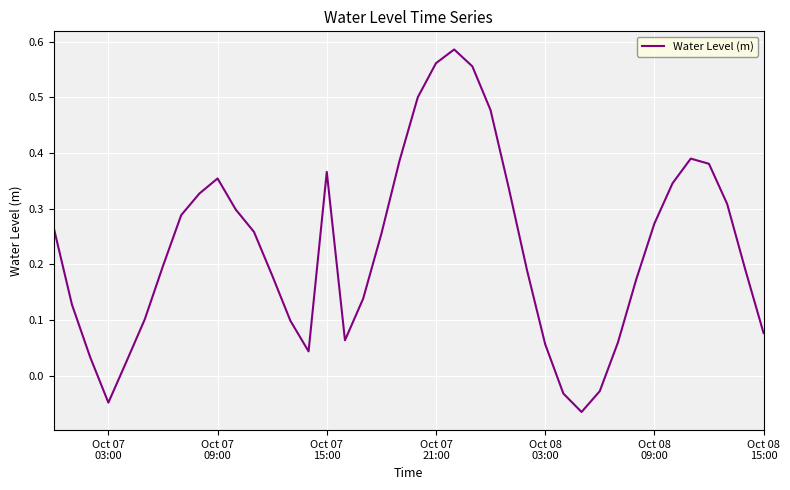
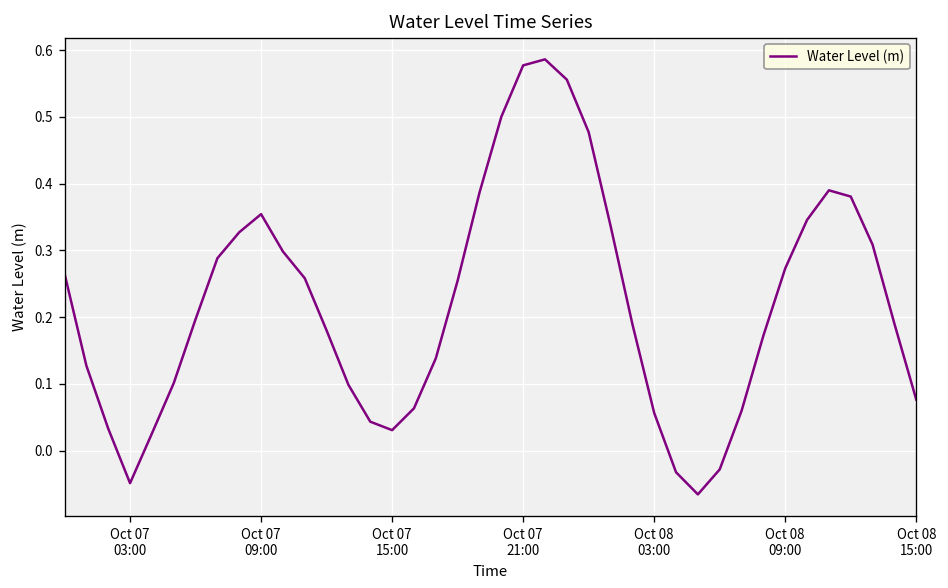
  {
    "Oct 07 03:00": -0.05,
    "Oct 07 09:00": 0.35,
-   "Oct 07 15:00": 0.37,
-   "Oct 07 21:00": 0.56,
+   "Oct 07 15:00": 0.03,
+   "Oct 07 21:00": 0.58,
    "Oct 08 03:00": 0.06,
    "Oct 08 09:00": 0.27,
    "Oct 08 15:00": 0.08
  }
